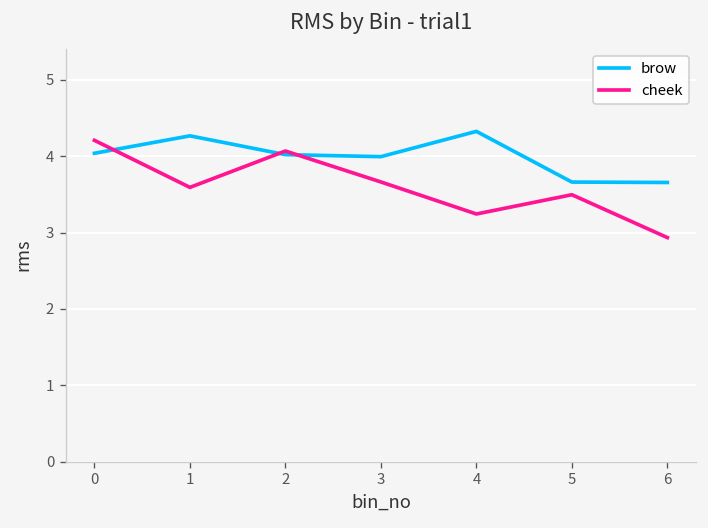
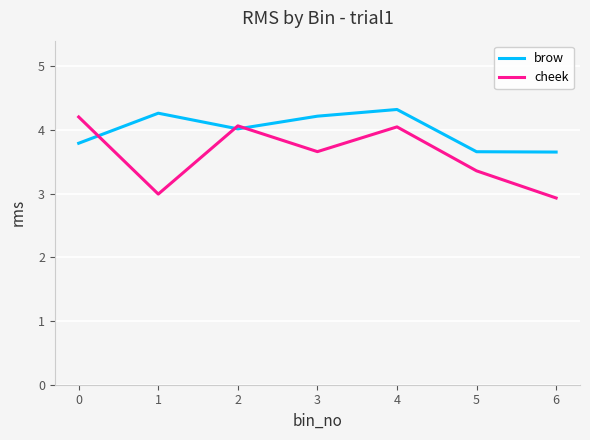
  {
    "brow": {
-     "0": 4.0,
+     "0": 3.8,
      "1": 4.3,
      "2": 4.0,
-     "3": 4.0,
+     "3": 4.2,
      "4": 4.3,
      "5": 3.7,
      "6": 3.7
    },
    "cheek": {
      "0": 4.2,
-     "1": 3.6,
+     "1": 3.0,
      "2": 4.1,
      "3": 3.7,
-     "4": 3.2,
-     "5": 3.5,
+     "4": 4.1,
+     "5": 3.4,
      "6": 2.9
    }
  }
